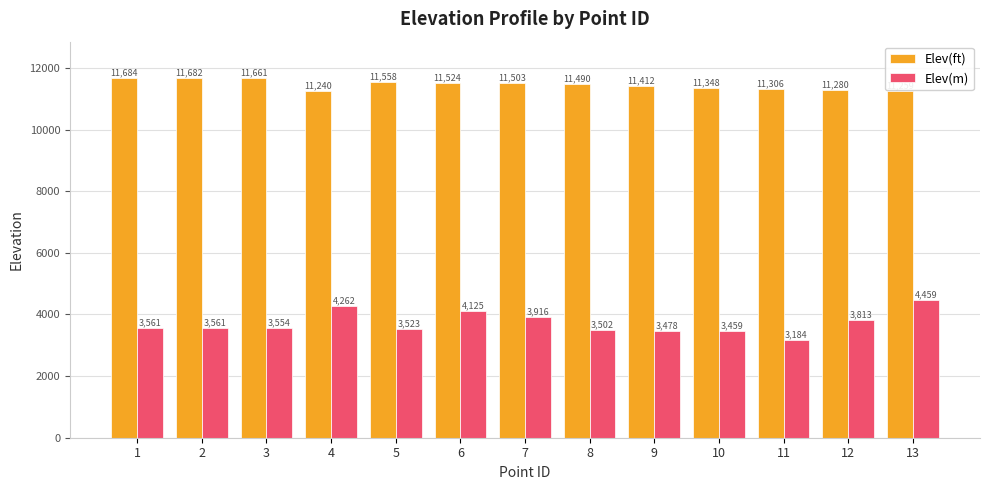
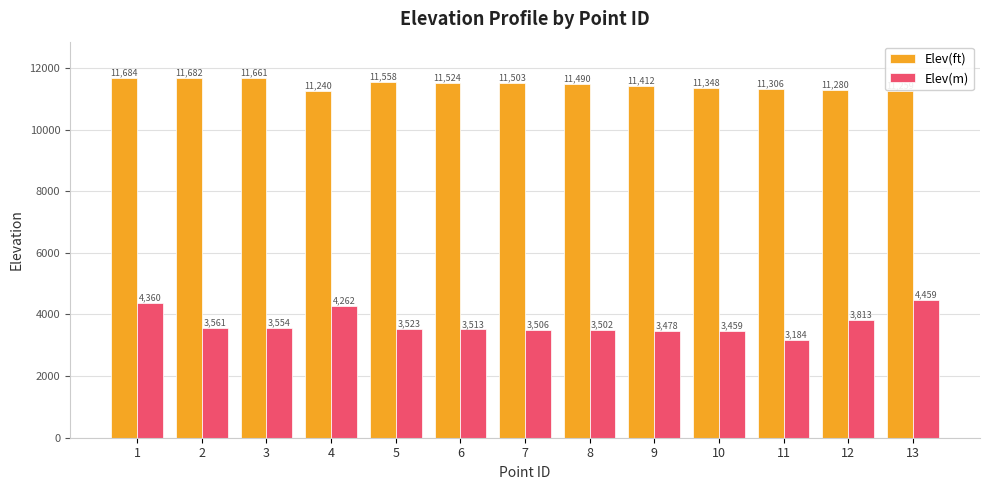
  {
    "Elev(ft)": {
      "1": "11,684",
      "2": "11,682",
      "3": "11,661",
      "4": "11,240",
      "5": "11,558",
      "6": "11,524",
      "7": "11,503",
      "8": "11,490",
      "9": "11,412",
      "10": "11,348",
      "11": "11,306",
      "12": "11,280"
    },
    "Elev(m)": {
-     "1": "3,561",
+     "1": "4,360",
      "2": "3,561",
      "3": "3,554",
      "4": "4,262",
      "5": "3,523",
-     "6": "4,125",
-     "7": "3,916",
+     "6": "3,513",
+     "7": "3,506",
      "8": "3,502",
      "9": "3,478",
      "10": "3,459",
      "11": "3,184",
      "12": "3,813",
      "13": "4,459"
    }
  }
